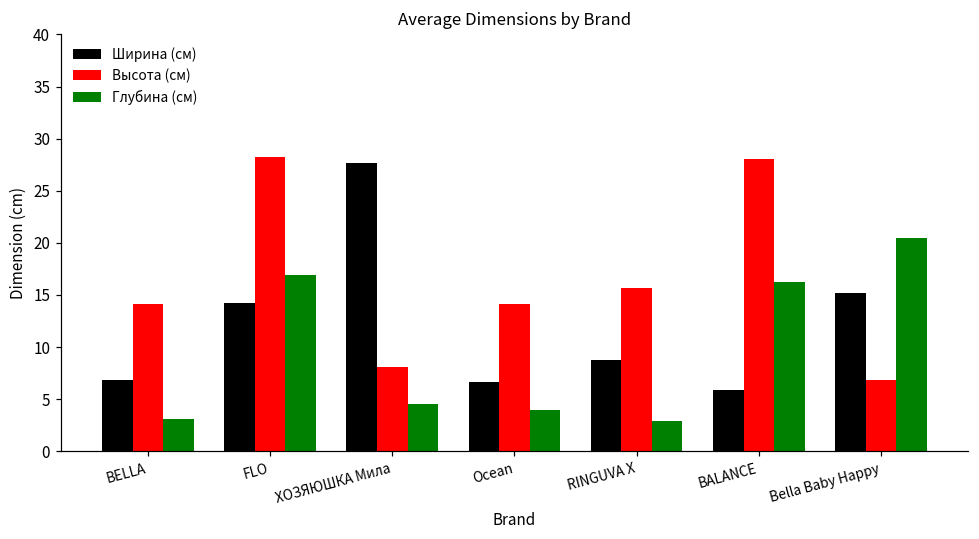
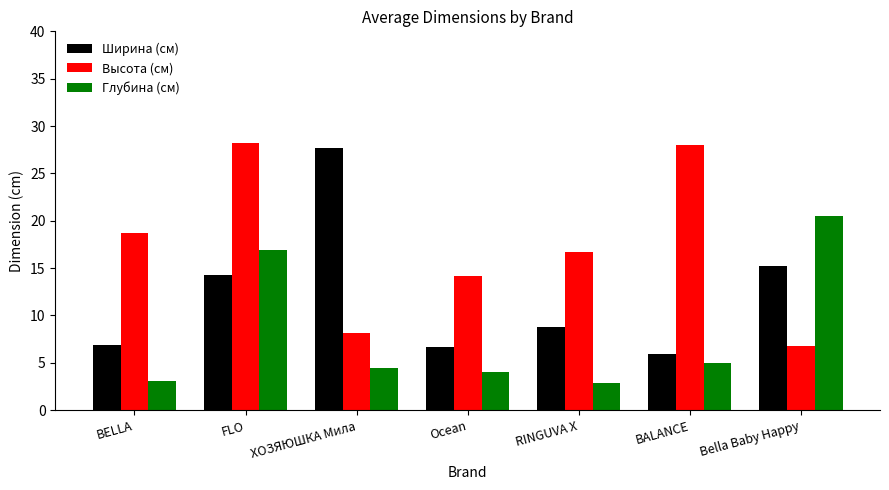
  {
    "Ширина (см)": {
      "BELLA": 7,
      "FLO": 14,
      "ХОЗЯЮШКА Мила": 28,
      "Ocean": 7,
      "RINGUVA Х": 9,
      "BALANCE": 6,
      "Bella Baby Happy": 15
    },
    "Высота (см)": {
-     "BELLA": 14,
+     "BELLA": 19,
      "FLO": 28,
      "ХОЗЯЮШКА Мила": 8,
      "Ocean": 14,
-     "RINGUVA Х": 16,
+     "RINGUVA Х": 17,
      "BALANCE": 28,
      "Bella Baby Happy": 7
    },
    "Глубина (см)": {
      "BELLA": 3,
      "FLO": 17,
      "ХОЗЯЮШКА Мила": 5,
      "Ocean": 4,
      "RINGUVA Х": 3,
-     "BALANCE": 16,
+     "BALANCE": 5,
      "Bella Baby Happy": 21
    }
  }
